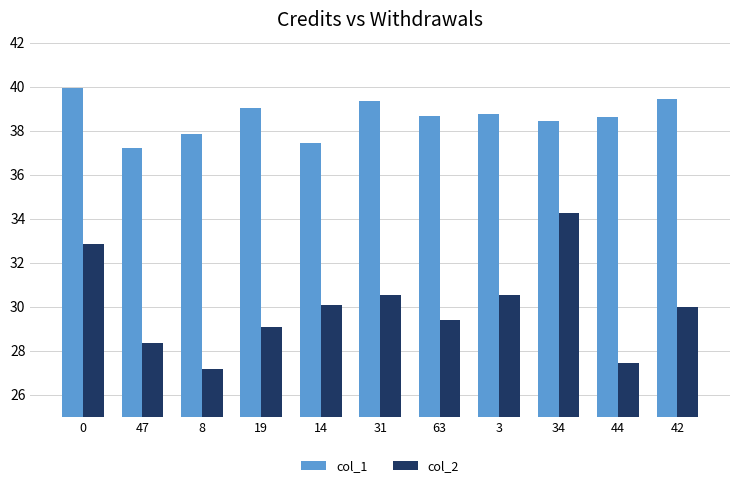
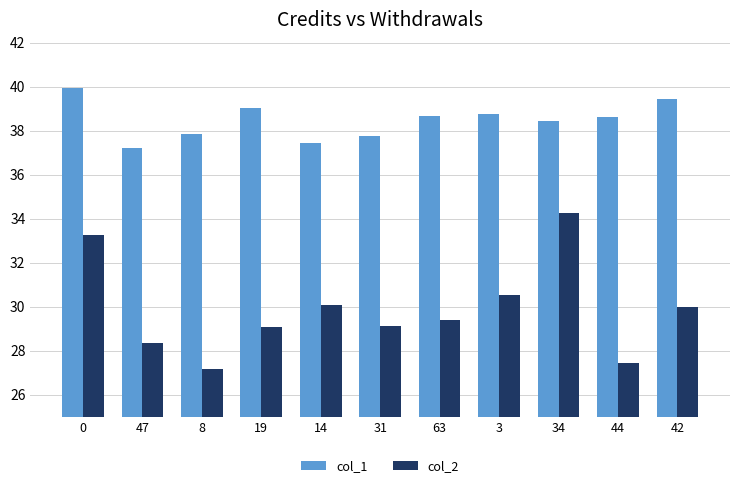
  {
    "col_1": {
      "0": 39.9,
      "47": 37.2,
      "8": 37.9,
      "19": 39.0,
      "14": 37.5,
-     "31": 39.3,
+     "31": 37.8,
      "63": 38.7,
      "3": 38.8,
      "34": 38.4,
      "44": 38.6,
      "42": 39.4
    },
    "col_2": {
-     "0": 32.9,
+     "0": 33.3,
      "47": 28.4,
      "8": 27.2,
      "19": 29.1,
      "14": 30.1,
-     "31": 30.6,
+     "31": 29.1,
      "63": 29.4,
      "3": 30.6,
      "34": 34.3,
      "44": 27.4,
      "42": 30.0
    }
  }
